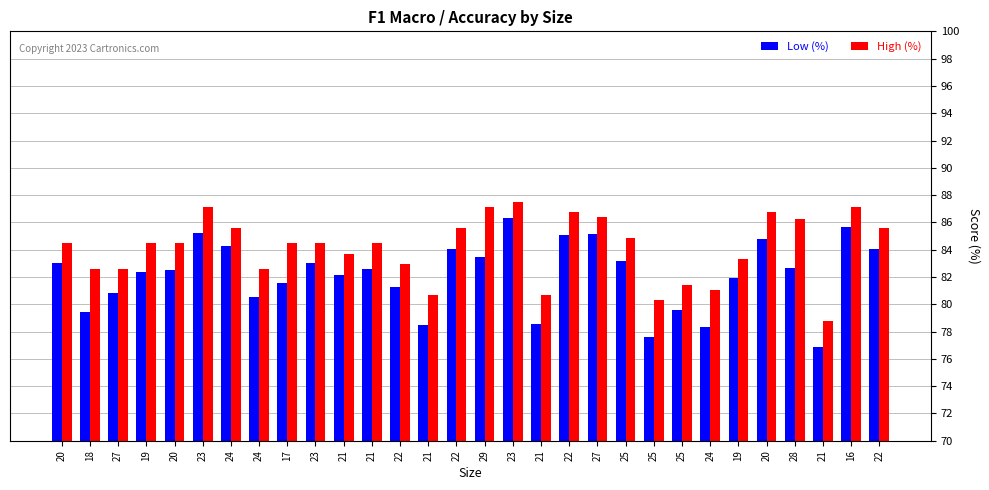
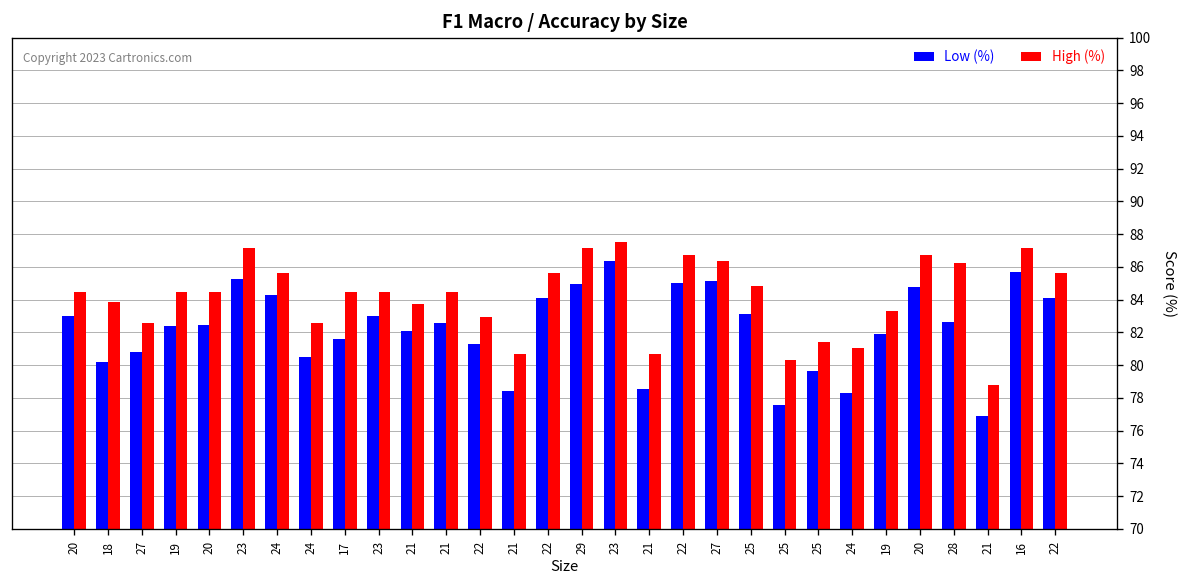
  {
    "Low (%)": {
-     "18": 79.5,
+     "18": 80.2,
      "17": 81.6,
-     "29": 83.5,
+     "29": 85.0,
      "28": 82.7,
      "16": 85.7
    },
    "High (%)": {
-     "18": 82.6,
+     "18": 83.9,
      "17": 84.5,
      "29": 87.1,
      "28": 86.2,
      "16": 87.1
    }
  }
